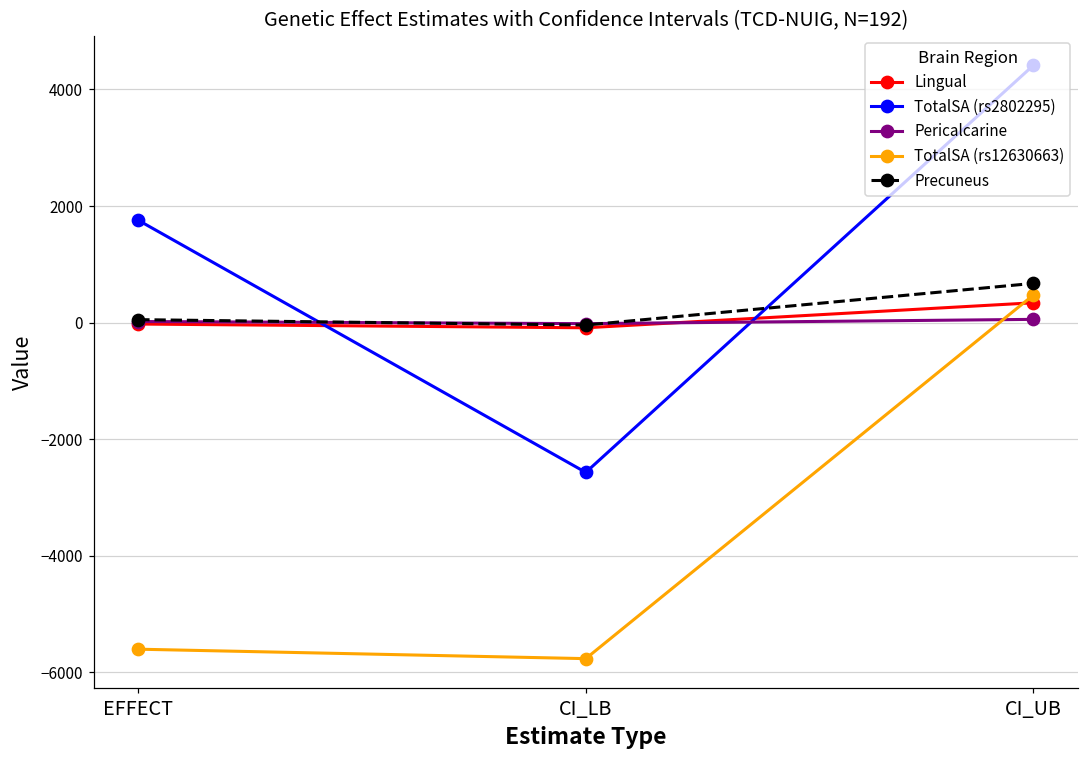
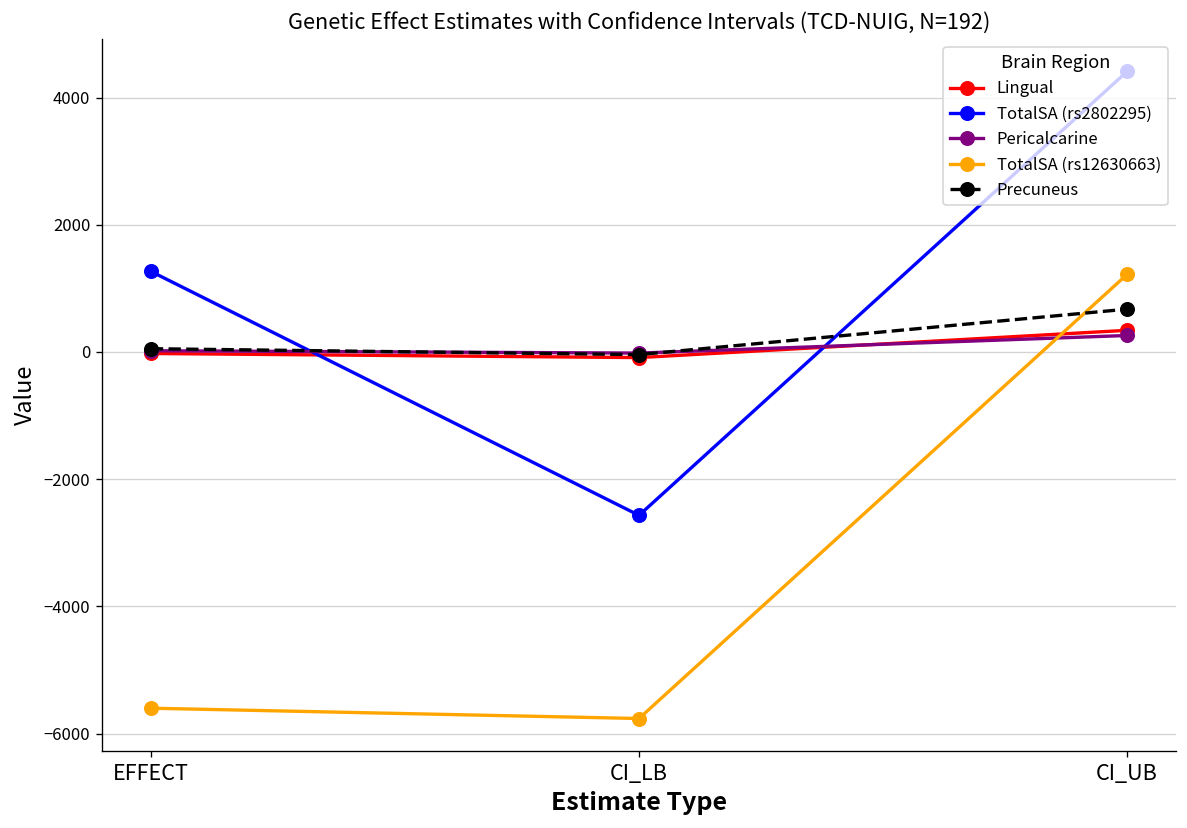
  {
    "Lingual": {
      "CI_UB": 300
    },
    "TotalSA (rs2802295)": {
-     "EFFECT": 1800,
+     "EFFECT": 1300,
      "CI_LB": -2600
    },
    "Pericalcarine": {
-     "CI_UB": 100
+     "CI_UB": 300
    },
    "TotalSA (rs12630663)": {
      "EFFECT": -5600,
      "CI_LB": -5800,
-     "CI_UB": 500
+     "CI_UB": 1200
    },
    "Precuneus": {
      "CI_UB": 700
    }
  }
